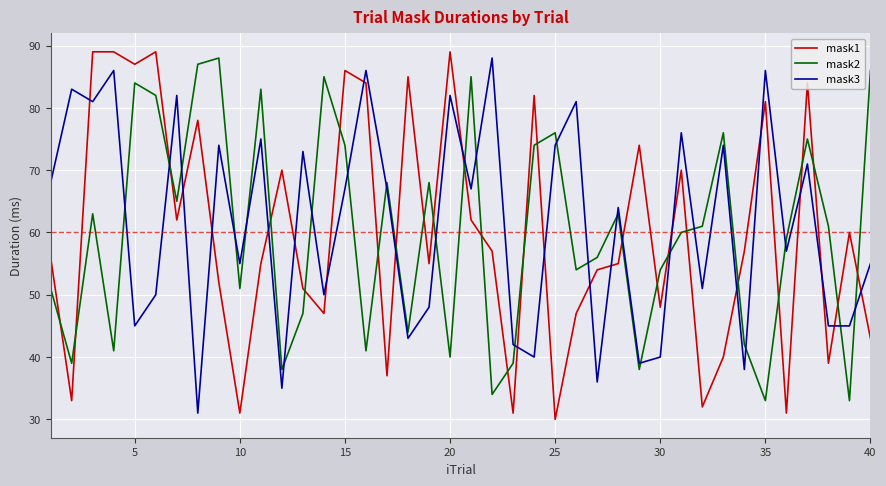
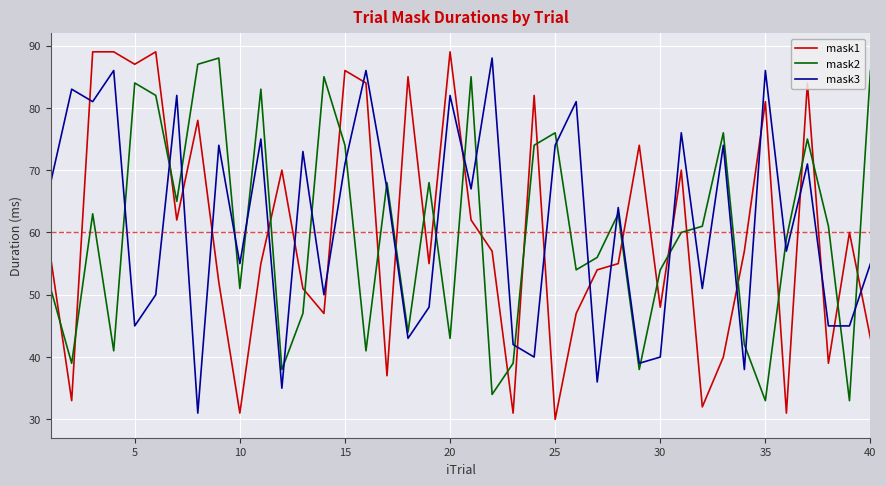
  {
    "mask1": {
      "5": 87,
      "10": 31,
      "15": 86,
      "20": 89,
      "25": 30,
      "30": 48,
      "35": 81,
      "40": 43
    },
    "mask2": {
      "5": 84,
      "10": 51,
      "15": 74,
-     "20": 40,
+     "20": 43,
      "25": 76,
      "30": 54,
      "35": 33,
      "40": 86
    },
    "mask3": {
      "5": 45,
      "10": 55,
-     "15": 67,
+     "15": 71,
      "20": 82,
      "25": 74,
      "30": 40,
      "35": 86,
      "40": 55
    }
  }
